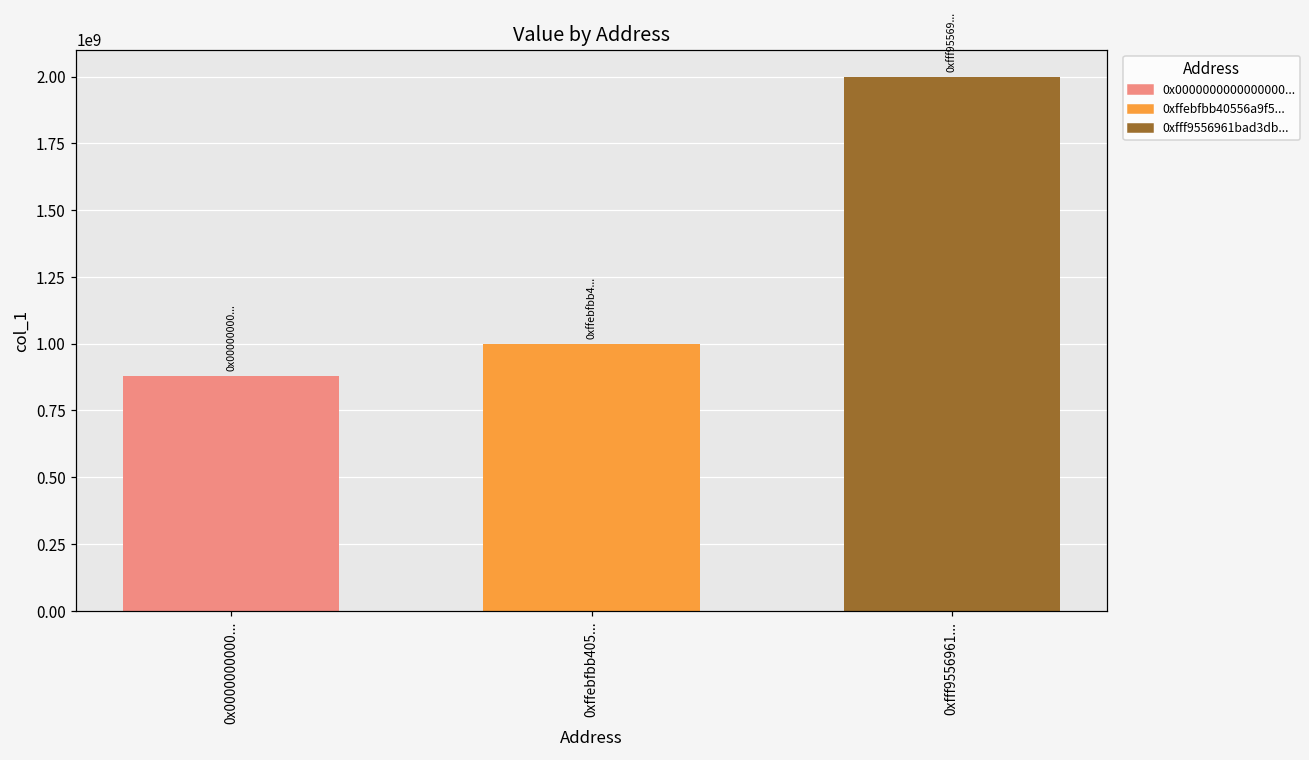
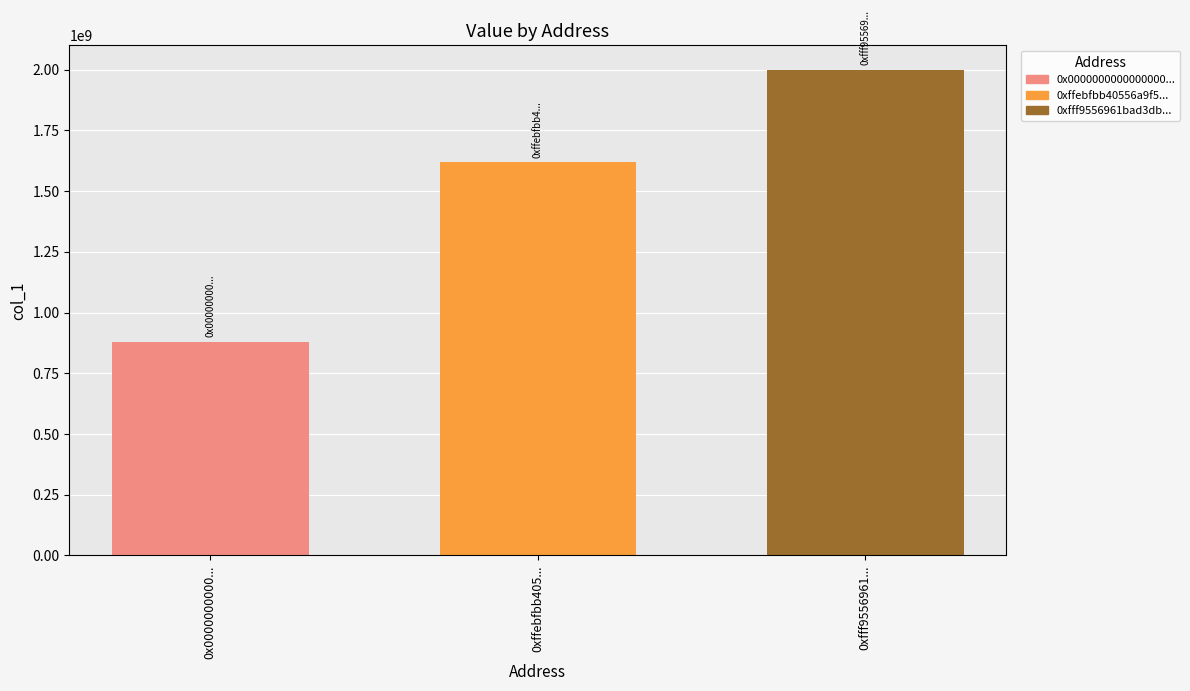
  {
-   "0xffebfbb405...": 1000000000
+   "0xffebfbb405...": 1620000000
  }
